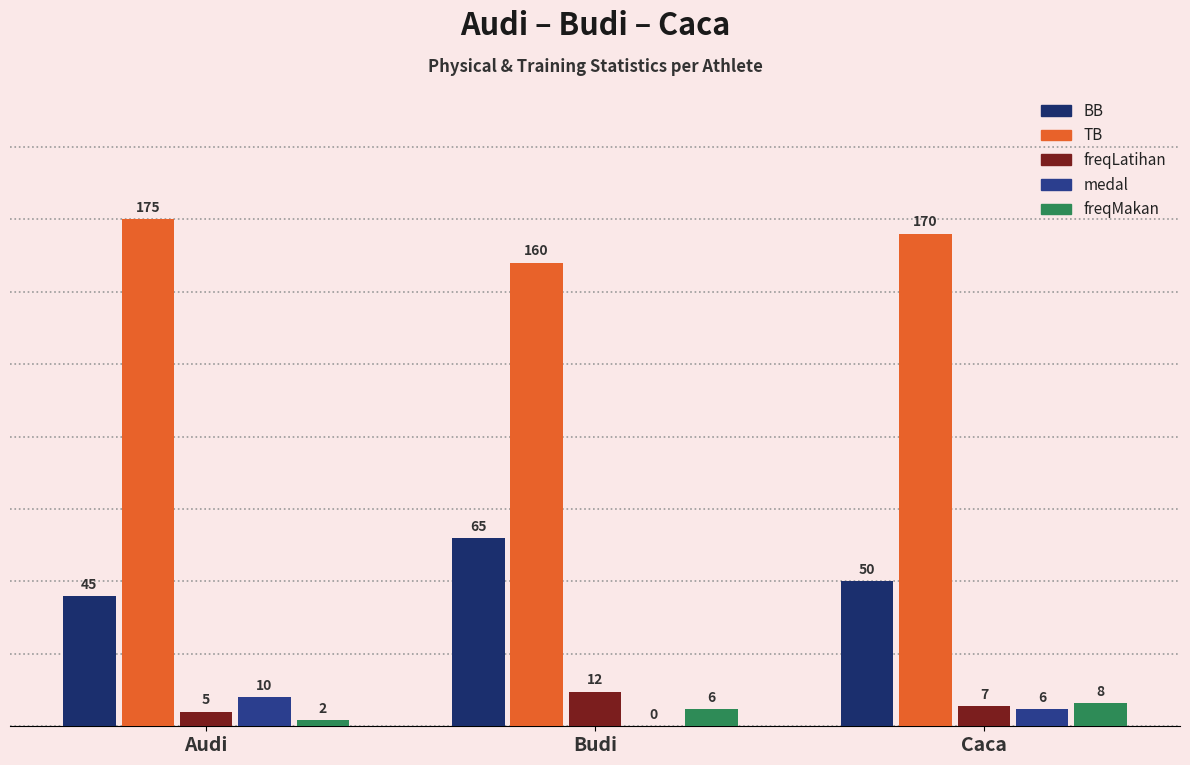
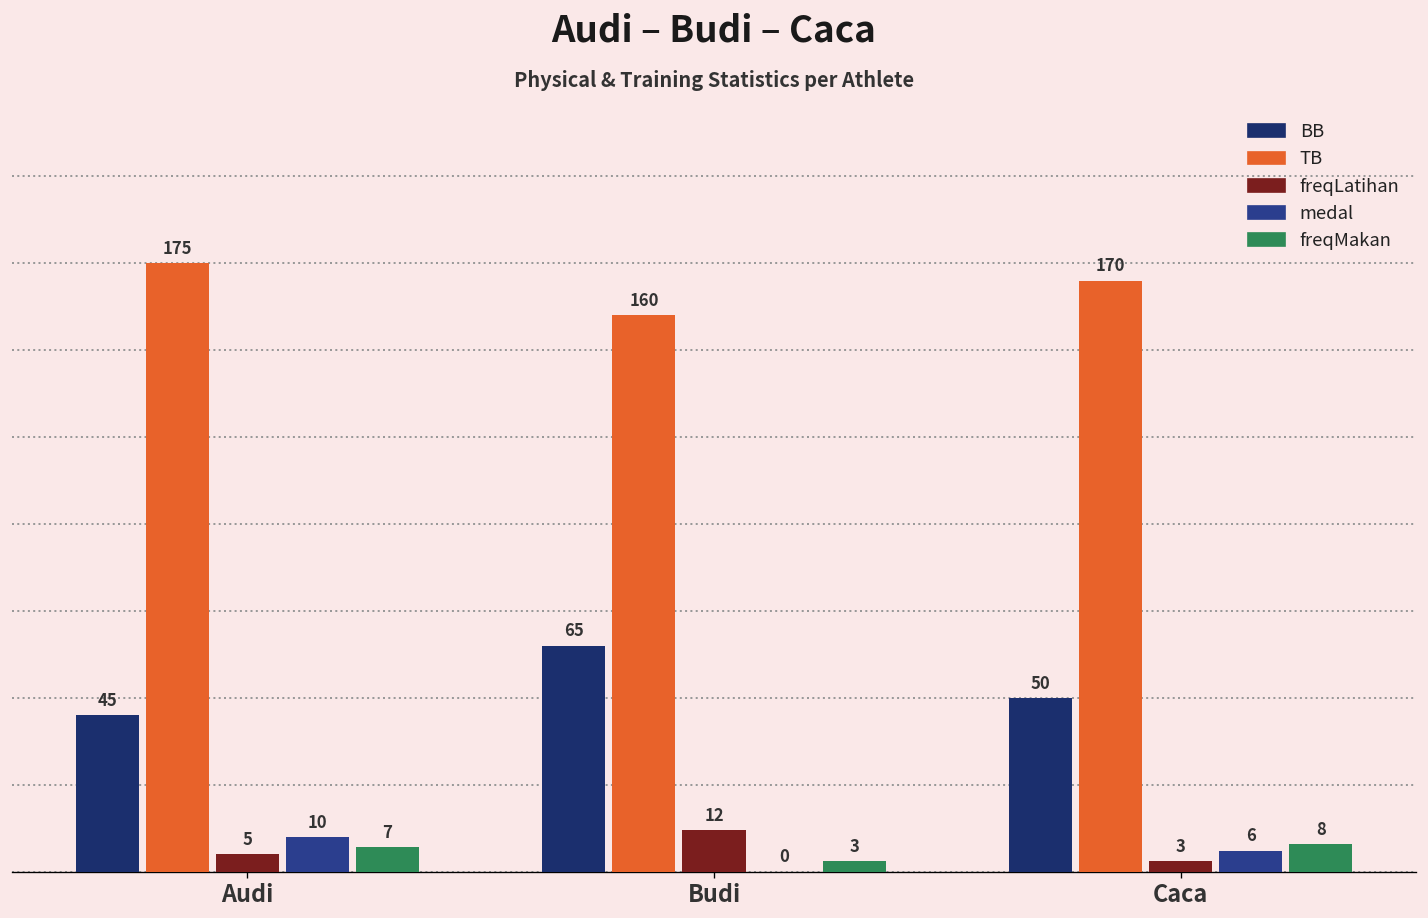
  {
    "TB": {
      "Audi": 175,
      "Budi": 160,
      "Caca": 170
    },
    "freqLatihan": {
      "Audi": 5,
      "Budi": 12,
-     "Caca": 7
+     "Caca": 3
    },
    "freqMakan": {
-     "Audi": 2,
-     "Budi": 6,
+     "Audi": 7,
+     "Budi": 3,
      "Caca": 8
    }
  }
